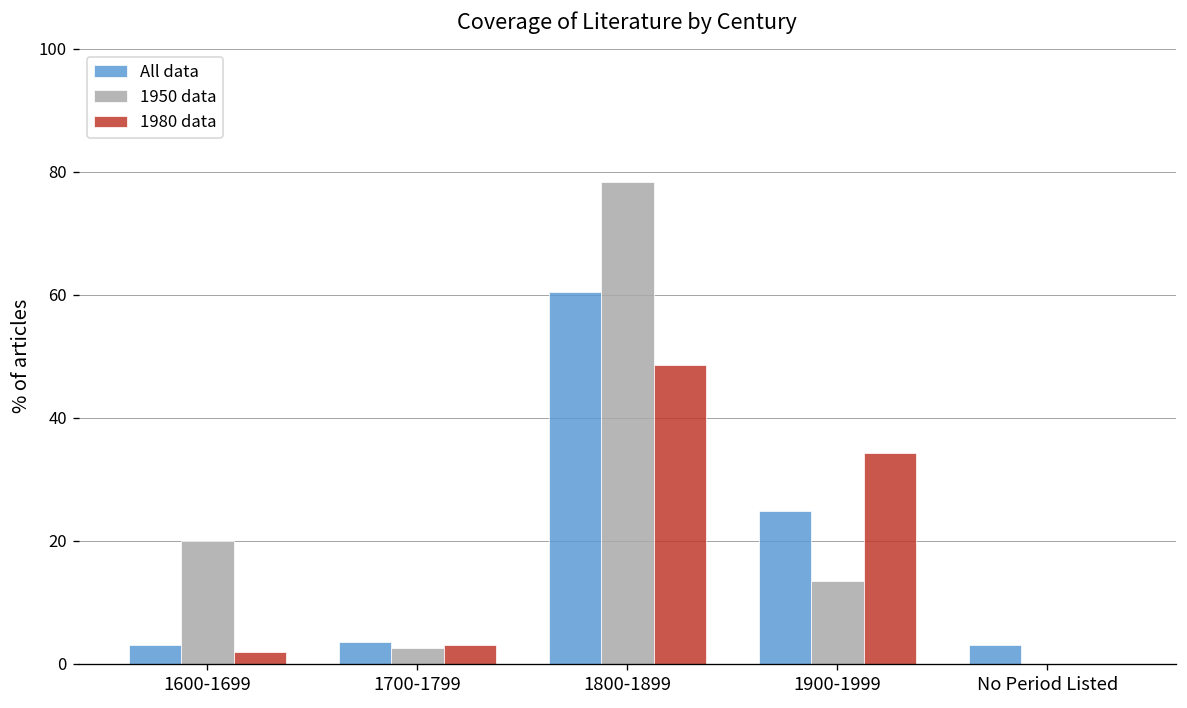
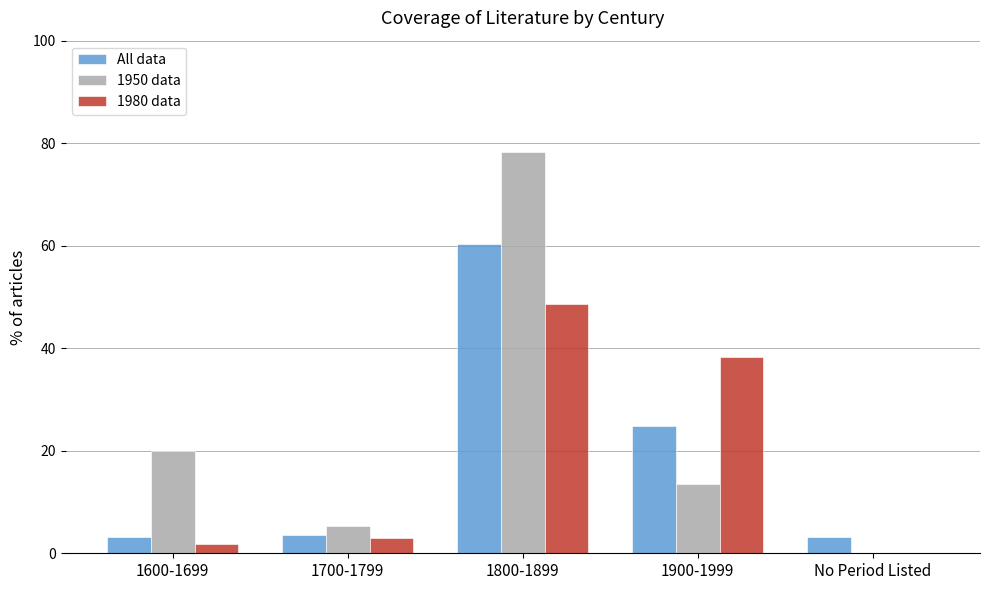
  {
    "All data": {
      "1600-1699": 3,
      "1700-1799": 4,
      "1800-1899": 60,
      "1900-1999": 25,
      "No Period Listed": 3
    },
    "1950 data": {
      "1600-1699": 20,
-     "1700-1799": 3,
+     "1700-1799": 5,
      "1800-1899": 78,
      "1900-1999": 14,
      "No Period Listed": 0
    },
    "1980 data": {
      "1600-1699": 2,
      "1700-1799": 3,
      "1800-1899": 49,
-     "1900-1999": 34,
+     "1900-1999": 38,
      "No Period Listed": 0
    }
  }
